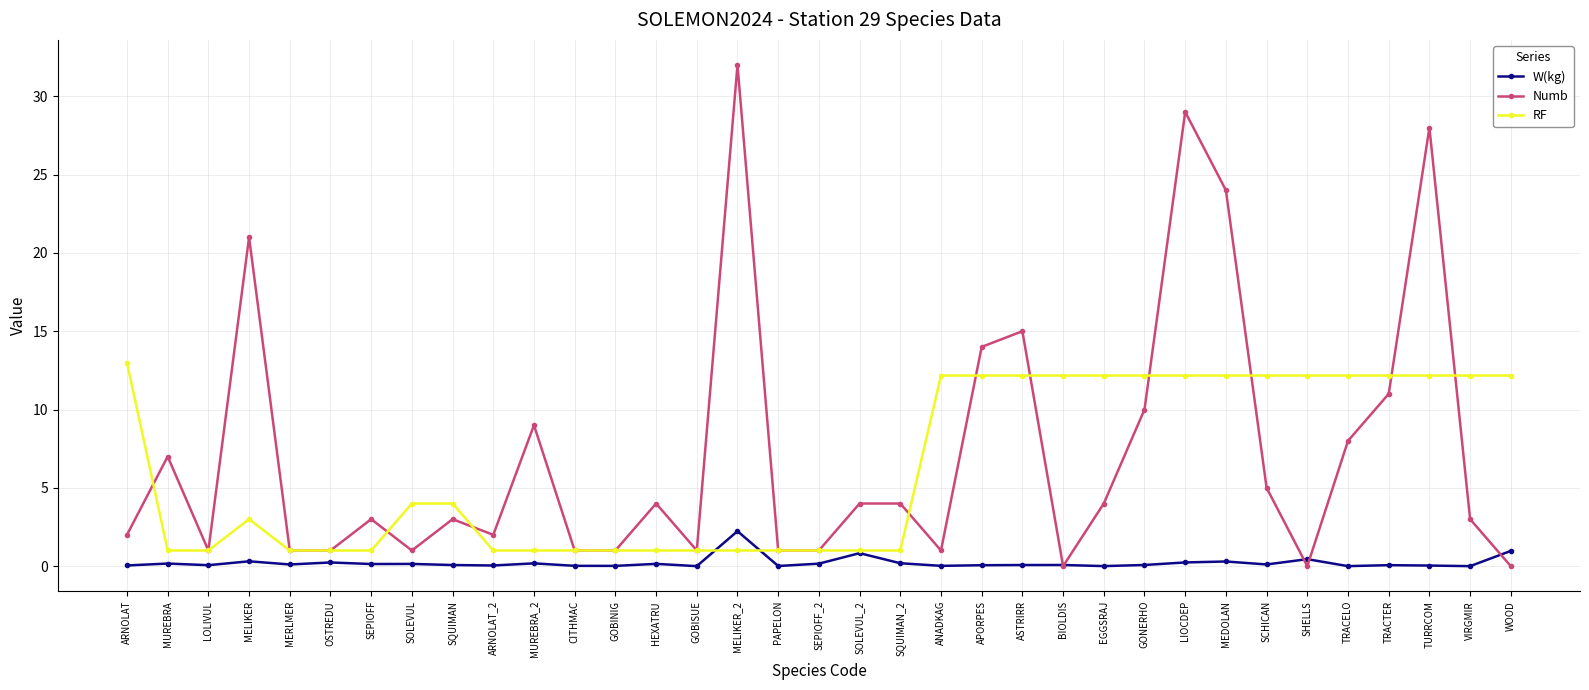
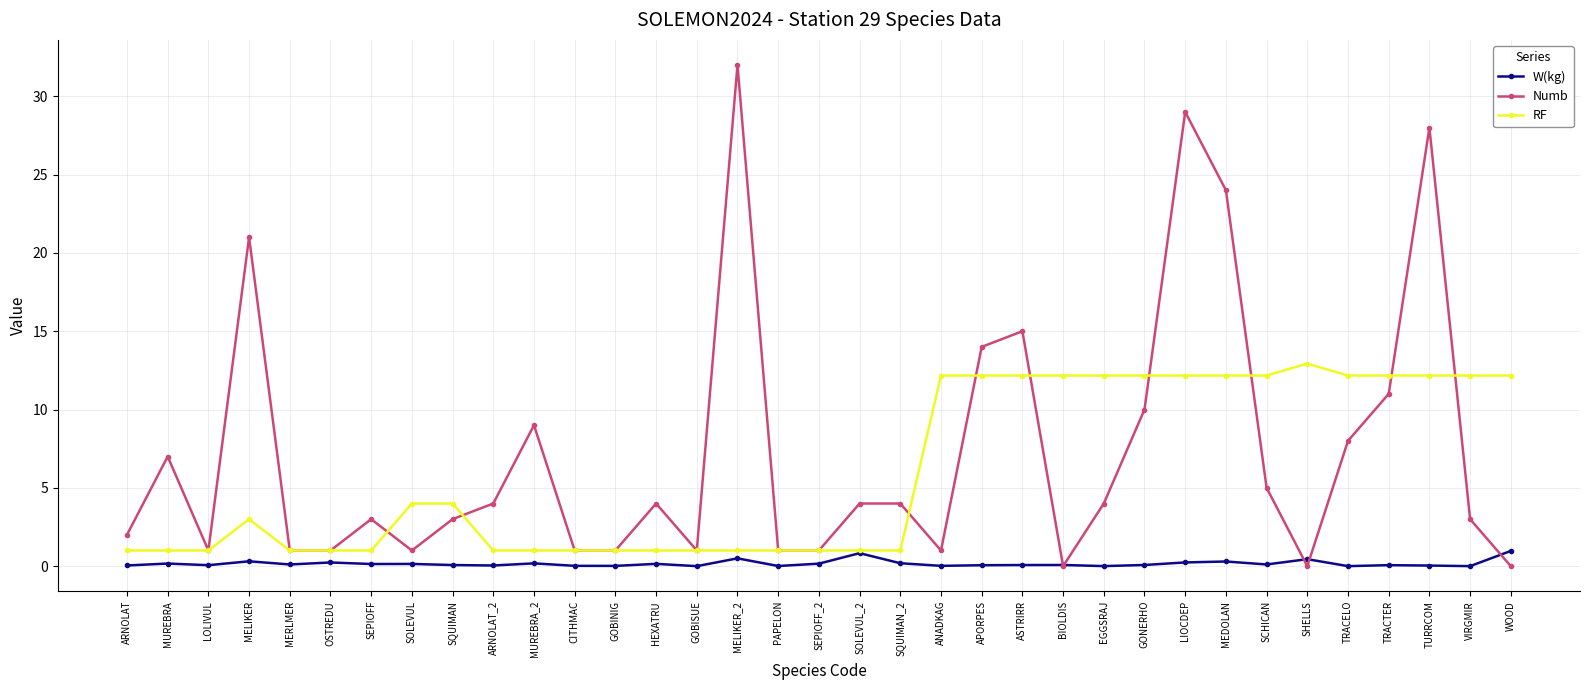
  {
    "W(kg)": {
      "ARNOLAT": 0.0,
      "MUREBRA": 0.2,
      "LOLIVUL": 0.1,
      "MELIKER": 0.3,
      "MERLMER": 0.1,
      "OSTREDU": 0.2,
      "SEPIOFF": 0.1,
      "SOLEVUL": 0.1,
      "SQUIMAN": 0.1,
      "ARNOLAT_2": 0.0,
      "MUREBRA_2": 0.2,
      "CITHMAC": 0.0,
      "GOBINIG": 0.0,
      "HEXATRU": 0.1,
      "GOBISUE": 0.0,
-     "MELIKER_2": 2.2,
+     "MELIKER_2": 0.5,
      "PAPELON": 0.0,
      "SEPIOFF_2": 0.2,
      "SOLEVUL_2": 0.8,
      "SQUIMAN_2": 0.2,
      "ANADKAG": 0.0,
      "APORPES": 0.1,
      "ASTRIRR": 0.1,
      "EGGSRAJ": 0.0,
      "GONERHO": 0.1,
      "LIOCDEP": 0.2,
      "MEDOLAN": 0.3,
      "SCHICAN": 0.1,
      "SHELLS": 0.4,
      "TRACELO": 0.0,
      "TRACTER": 0.1,
      "TURRCOM": 0.0,
      "VIRGMIR": 0.0,
      "WOOD": 1.0
    },
    "Numb": {
      "ARNOLAT": 2,
      "MUREBRA": 7,
      "MELIKER": 21,
      "SEPIOFF": 3,
      "SOLEVUL": 1,
      "SQUIMAN": 3,
-     "ARNOLAT_2": 2,
+     "ARNOLAT_2": 4,
      "MUREBRA_2": 9,
      "HEXATRU": 4,
      "MELIKER_2": 32,
      "SOLEVUL_2": 4,
      "SQUIMAN_2": 4,
      "ANADKAG": 1,
      "APORPES": 14,
      "ASTRIRR": 15,
      "EGGSRAJ": 4,
      "GONERHO": 10,
      "LIOCDEP": 29,
      "MEDOLAN": 24,
      "SCHICAN": 5,
      "SHELLS": 0,
      "TRACELO": 8,
      "TRACTER": 11,
      "TURRCOM": 28,
      "VIRGMIR": 3,
      "WOOD": 0
    },
    "RF": {
-     "ARNOLAT": 13,
+     "ARNOLAT": 1,
      "MUREBRA": 1.0,
      "MELIKER": 3.0,
      "SEPIOFF": 1.0,
      "SOLEVUL": 4.0,
      "SQUIMAN": 4.0,
      "ARNOLAT_2": 1.0,
      "MUREBRA_2": 1.0,
      "HEXATRU": 1.0,
      "MELIKER_2": 1.0,
      "SOLEVUL_2": 1.0,
      "SQUIMAN_2": 1.0,
      "ANADKAG": 12.2,
      "APORPES": 12.2,
      "ASTRIRR": 12.2,
      "BIOLDIS": 12.2,
      "EGGSRAJ": 12.2,
      "GONERHO": 12.2,
      "LIOCDEP": 12.2,
      "MEDOLAN": 12.2,
      "SCHICAN": 12.2,
-     "SHELLS": 12.2,
+     "SHELLS": 12.9,
      "TRACELO": 12.2,
      "TRACTER": 12.2,
      "TURRCOM": 12.2,
      "VIRGMIR": 12.2,
      "WOOD": 12.2
    }
  }
